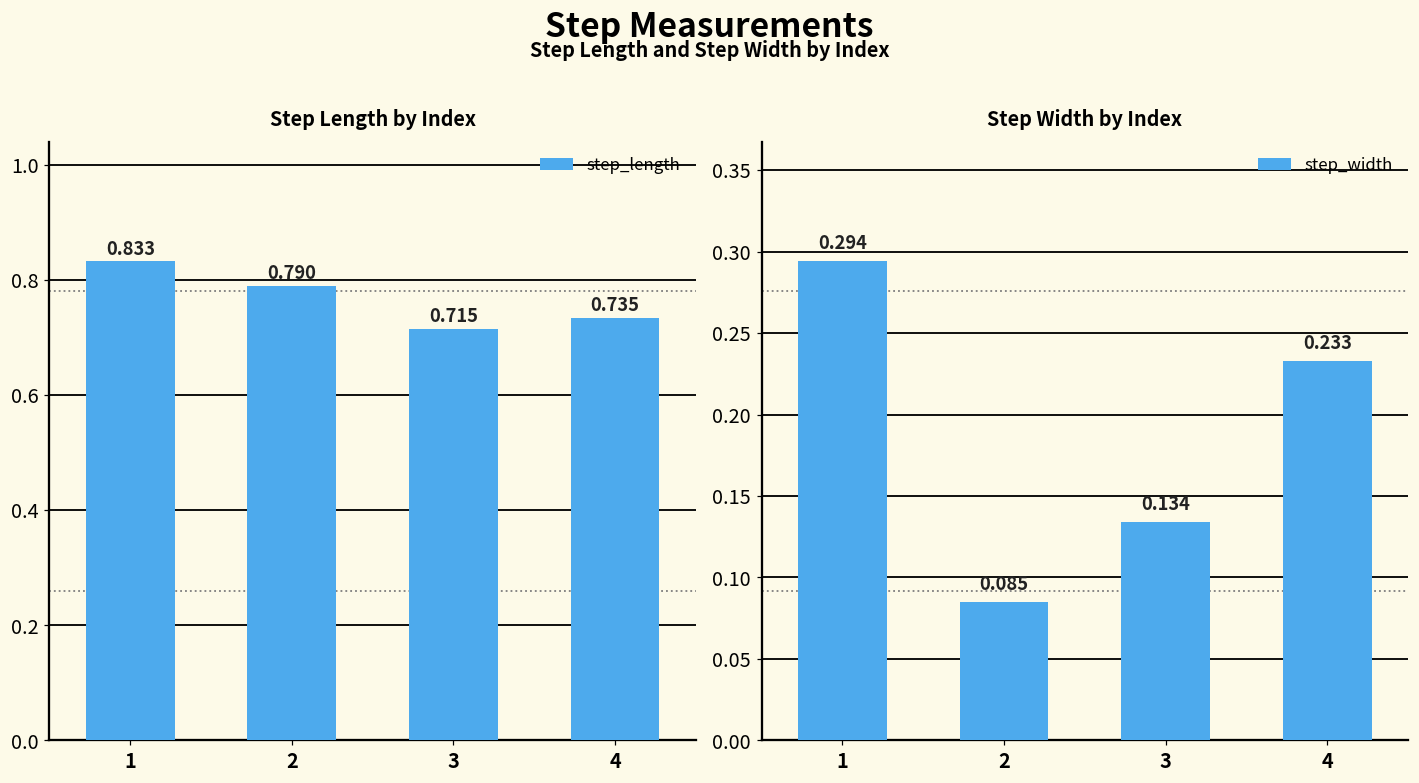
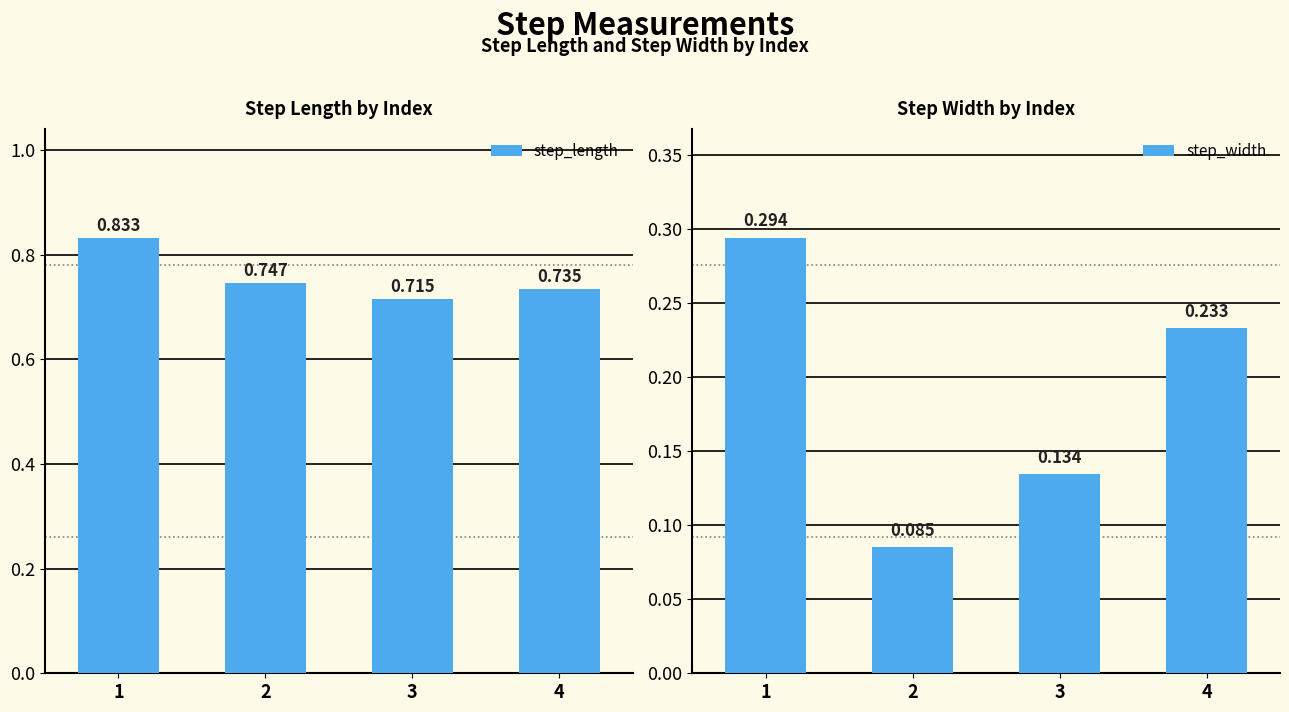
  {
    "Step Length by Index": {
      "1": 0.833,
-     "2": 0.790,
+     "2": 0.747,
      "3": 0.715,
      "4": 0.735
    },
    "Step Width by Index": {
      "1": 0.294,
      "2": 0.085,
      "3": 0.134,
      "4": 0.233
    }
  }
